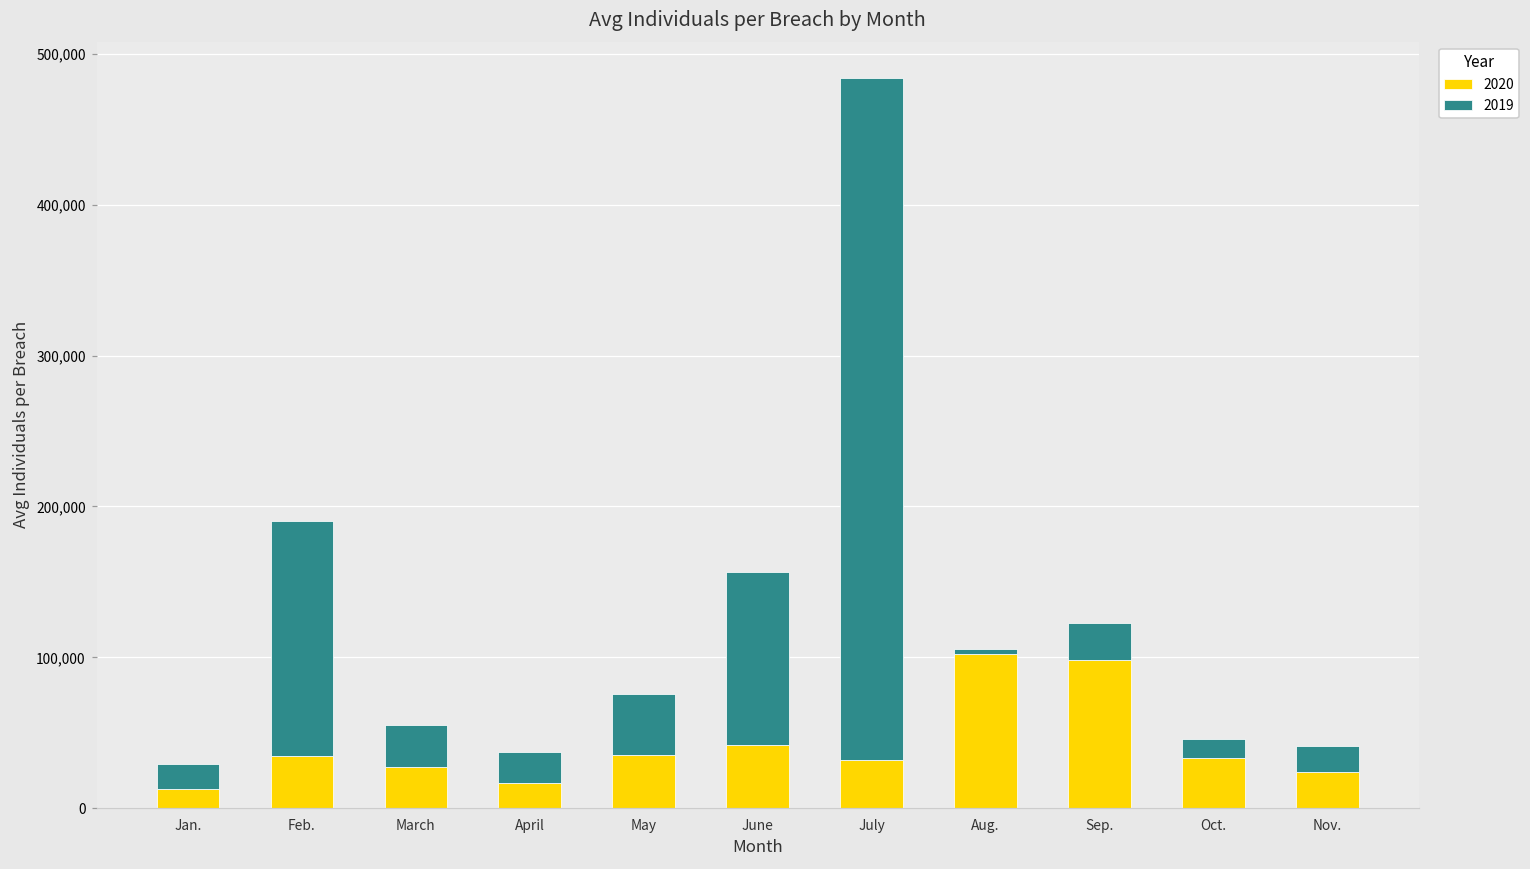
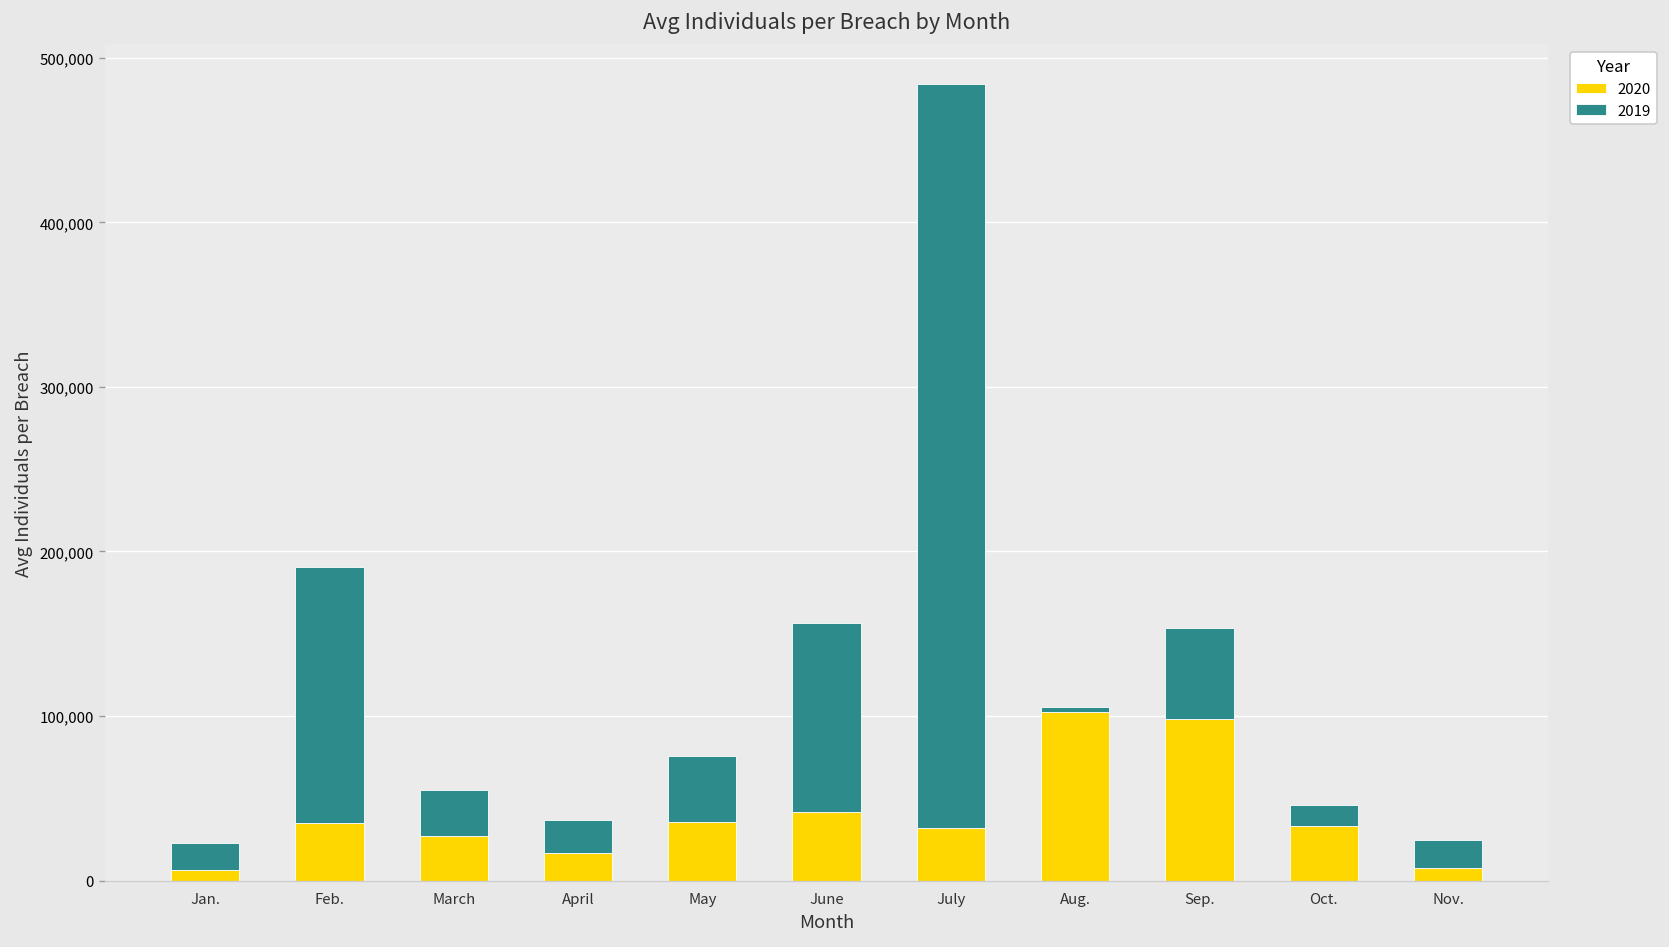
  {
    "2020": {
-     "Jan.": "13,000",
+     "Jan.": "7,000",
      "Feb.": "35,000",
      "March": "27,000",
      "April": "17,000",
      "May": "35,000",
      "June": "42,000",
      "July": "32,000",
      "Aug.": "102,000",
      "Sep.": "98,000",
      "Oct.": "33,000",
-     "Nov.": "24,000"
+     "Nov.": "8,000"
    },
    "2019": {
      "Jan.": "17,000",
      "Feb.": "156,000",
      "March": "28,000",
      "April": "20,000",
      "May": "41,000",
      "June": "115,000",
      "July": "452,000",
      "Aug.": "3,000",
-     "Sep.": "24,000",
+     "Sep.": "55,000",
      "Oct.": "13,000",
      "Nov.": "17,000"
    }
  }
